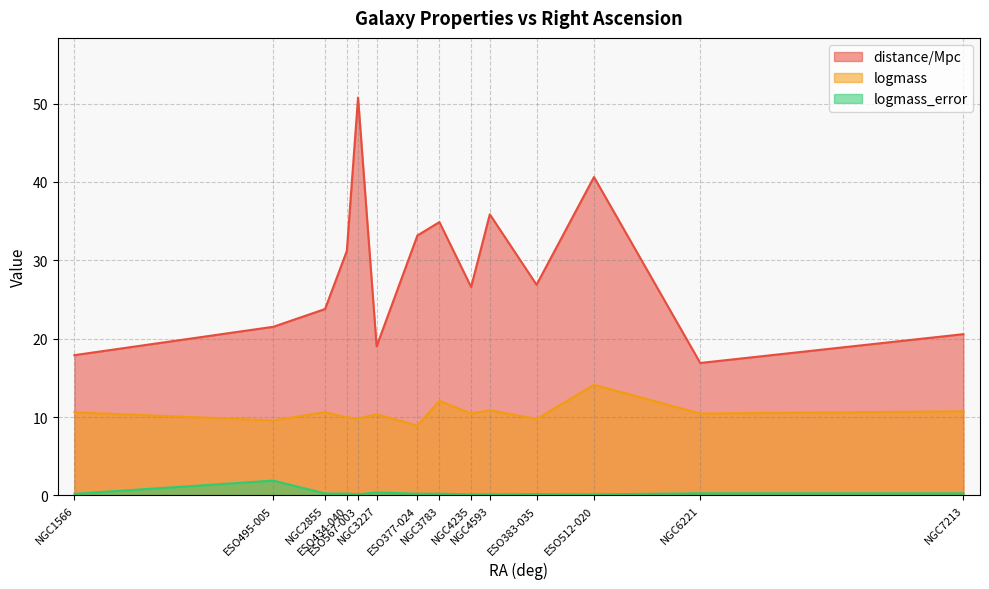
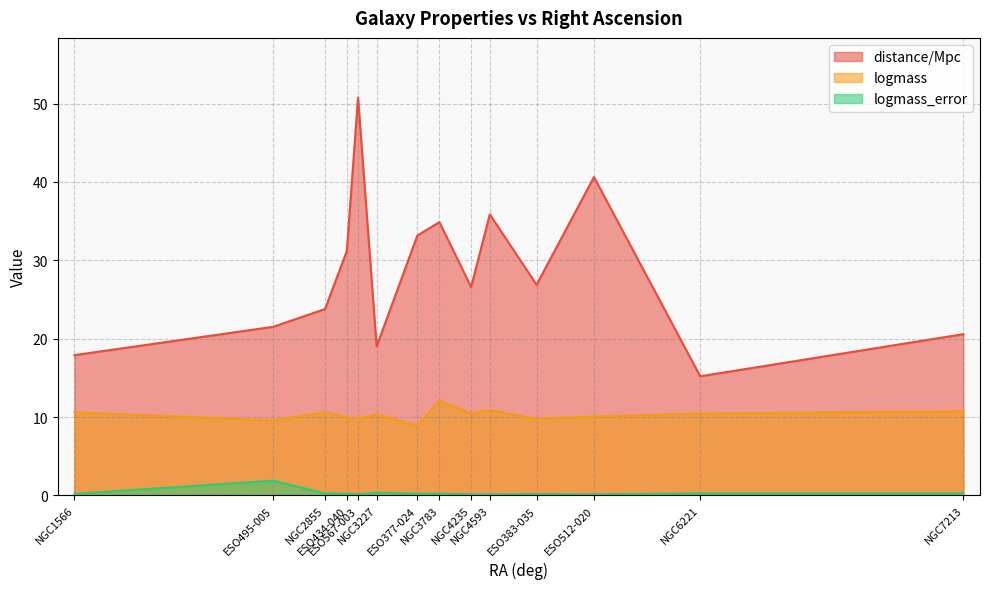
  {
    "distance/Mpc": {
      "NGC1566": 18,
      "ESO495-005": 22,
      "NGC2855": 24,
      "ESO434-040": 31,
      "ESO567-003": 51,
      "NGC3227": 19,
      "ESO377-024": 33,
      "NGC3783": 35,
      "NGC4235": 27,
      "NGC4593": 36,
      "ESO383-035": 27,
      "ESO512-020": 41,
-     "NGC6221": 17,
+     "NGC6221": 15,
      "NGC7213": 21
    },
    "logmass": {
      "NGC1566": 11,
      "ESO495-005": 10,
      "NGC2855": 11,
      "ESO434-040": 10,
      "ESO567-003": 10,
      "NGC3227": 10,
      "ESO377-024": 9,
      "NGC3783": 12,
      "NGC4235": 10,
      "NGC4593": 11,
      "ESO383-035": 10,
-     "ESO512-020": 14,
+     "ESO512-020": 10,
      "NGC6221": 10,
      "NGC7213": 11
    },
    "logmass_error": {
      "NGC1566": 0,
      "ESO495-005": 2,
      "NGC2855": 0,
      "ESO434-040": 0,
      "ESO567-003": 0,
      "NGC3227": 0,
      "ESO377-024": 0,
      "NGC3783": 0,
      "NGC4235": 0,
      "NGC4593": 0,
      "ESO383-035": 0,
      "ESO512-020": 0,
      "NGC6221": 0,
      "NGC7213": 0
    }
  }
